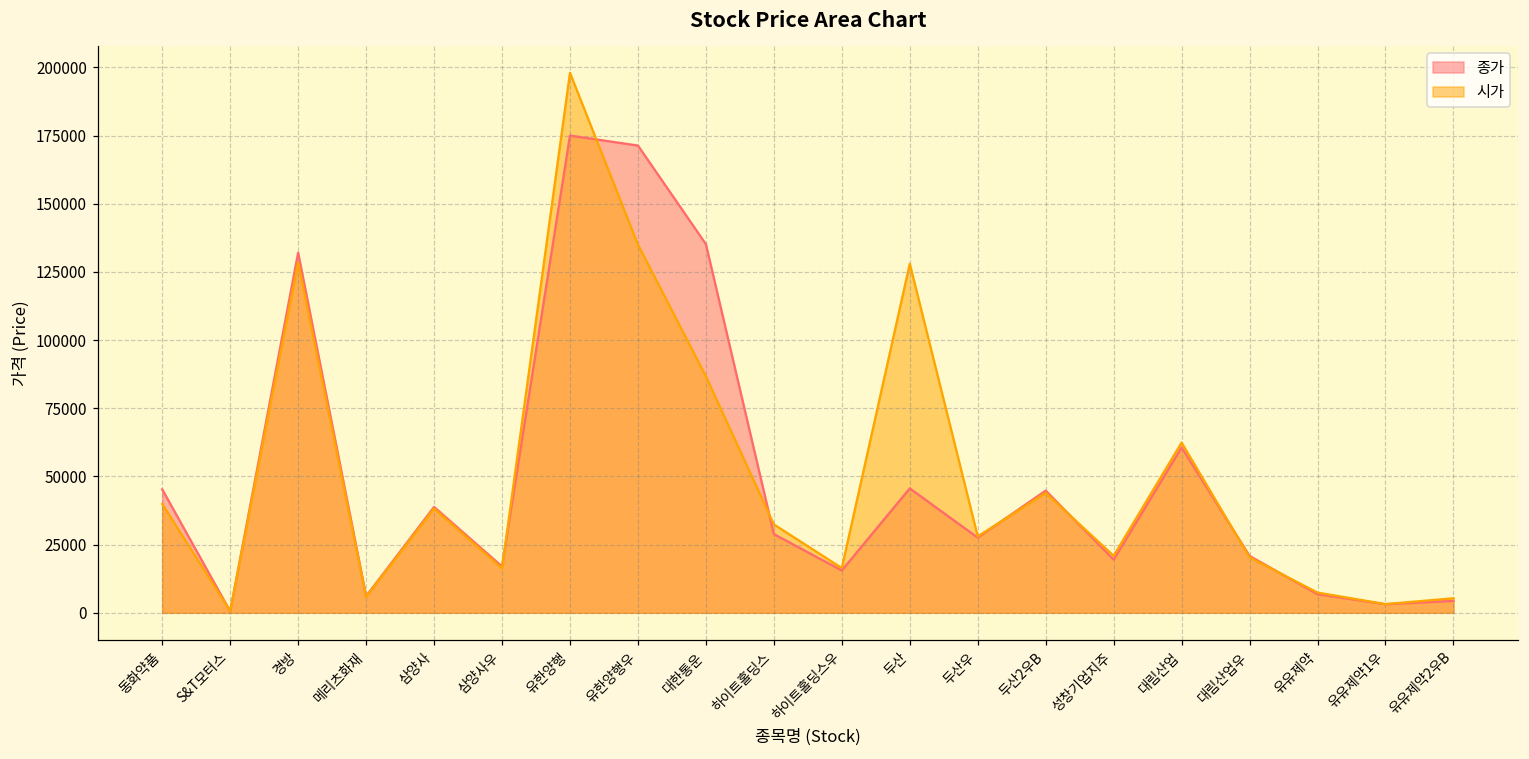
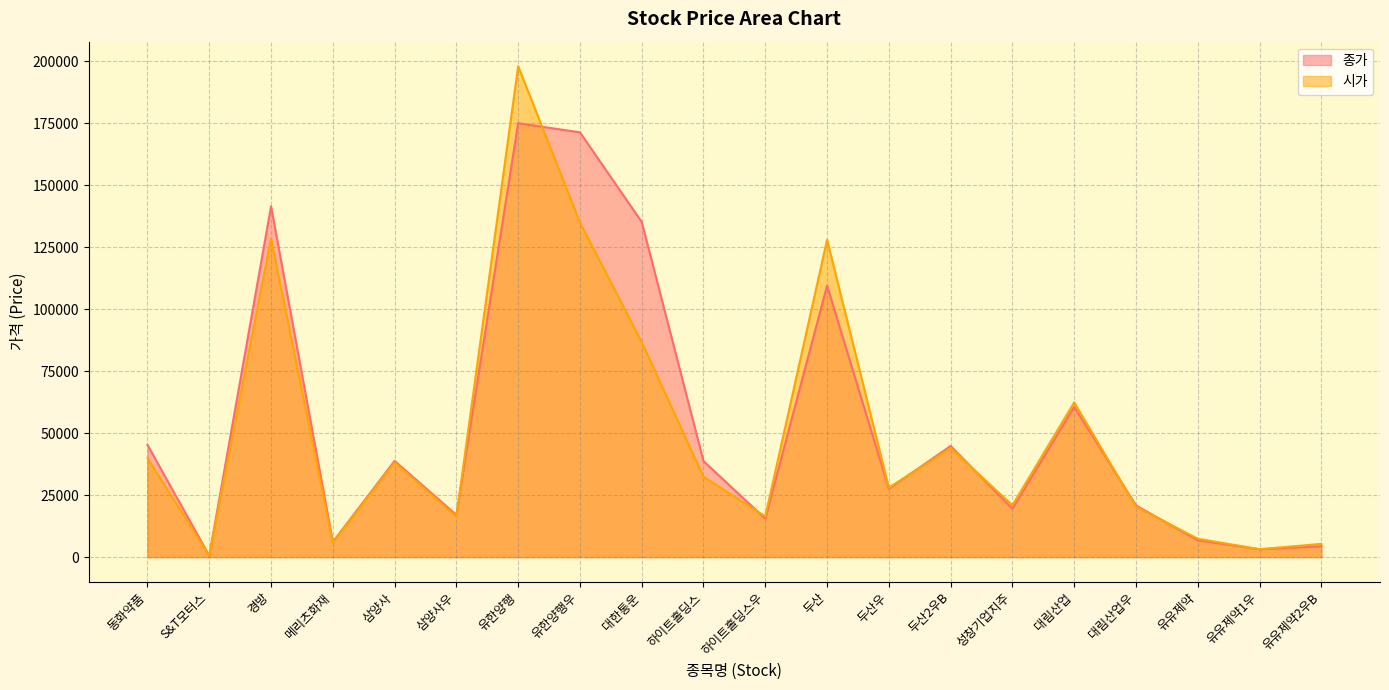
  {
    "종가": {
      "동화약품": 45000,
-     "경방": 132000,
+     "경방": 142000,
      "유한양행": 175000,
      "유한양행우": 171000,
      "대한통운": 135000,
-     "하이트홀딩스": 29000,
-     "두산": 46000,
+     "하이트홀딩스": 39000,
+     "두산": 110000,
      "성창기업지주": 20000,
      "대림산업": 61000
    },
    "시가": {
      "동화약품": 40000,
      "경방": 129000,
      "유한양행": 198000,
      "유한양행우": 135000,
      "대한통운": 87000,
      "하이트홀딩스": 32000,
      "두산": 128000,
      "성창기업지주": 21000,
      "대림산업": 62000
    }
  }
